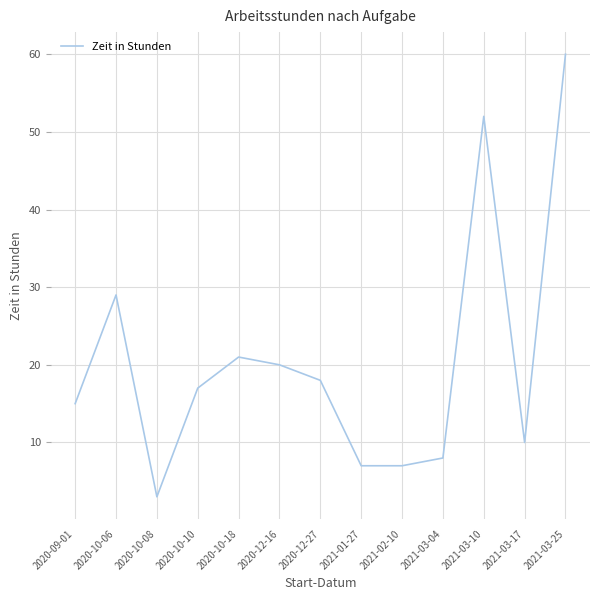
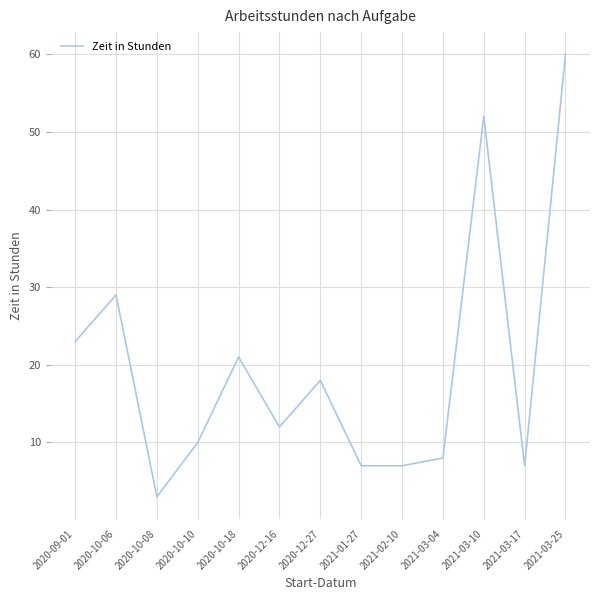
  {
-   "2020-09-01": 15,
+   "2020-09-01": 23,
    "2020-10-06": 29,
    "2020-10-08": 3,
-   "2020-10-10": 17,
+   "2020-10-10": 10,
    "2020-10-18": 21,
-   "2020-12-16": 20,
+   "2020-12-16": 12,
    "2020-12-27": 18,
    "2021-01-27": 7,
    "2021-02-10": 7,
    "2021-03-04": 8,
    "2021-03-10": 52,
-   "2021-03-17": 10,
+   "2021-03-17": 7,
    "2021-03-25": 60
  }
